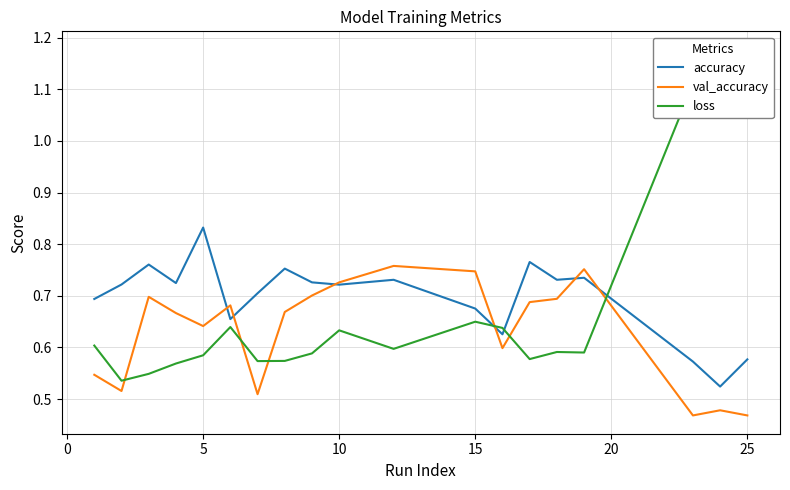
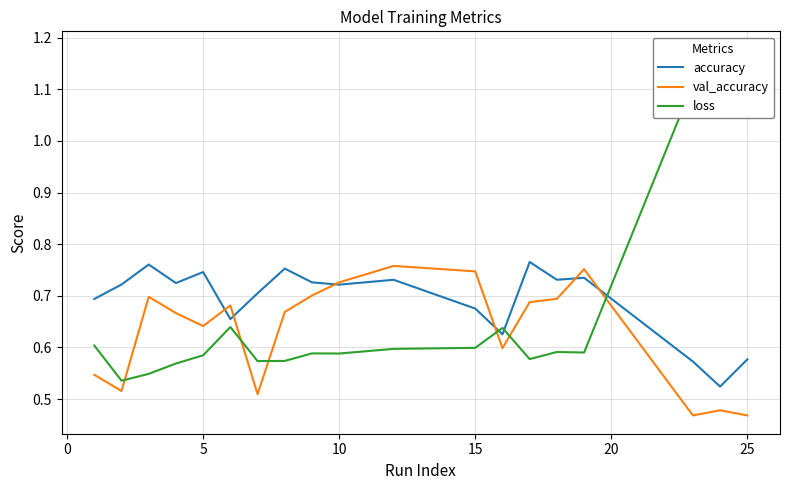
  {
    "accuracy": {
-     "5": 0.83,
+     "5": 0.75,
      "15": 0.68,
      "25": 0.58
    },
    "val_accuracy": {
      "5": 0.64,
      "15": 0.75,
      "25": 0.47
    },
    "loss": {
      "5": 0.58,
-     "10": 0.63,
-     "15": 0.65
+     "10": 0.59,
+     "15": 0.60
    }
  }
